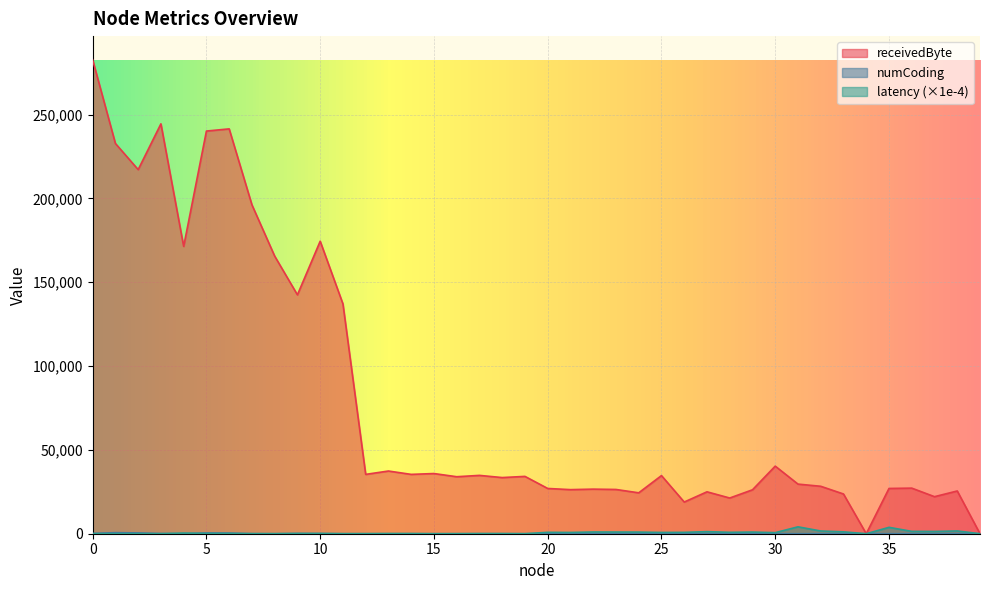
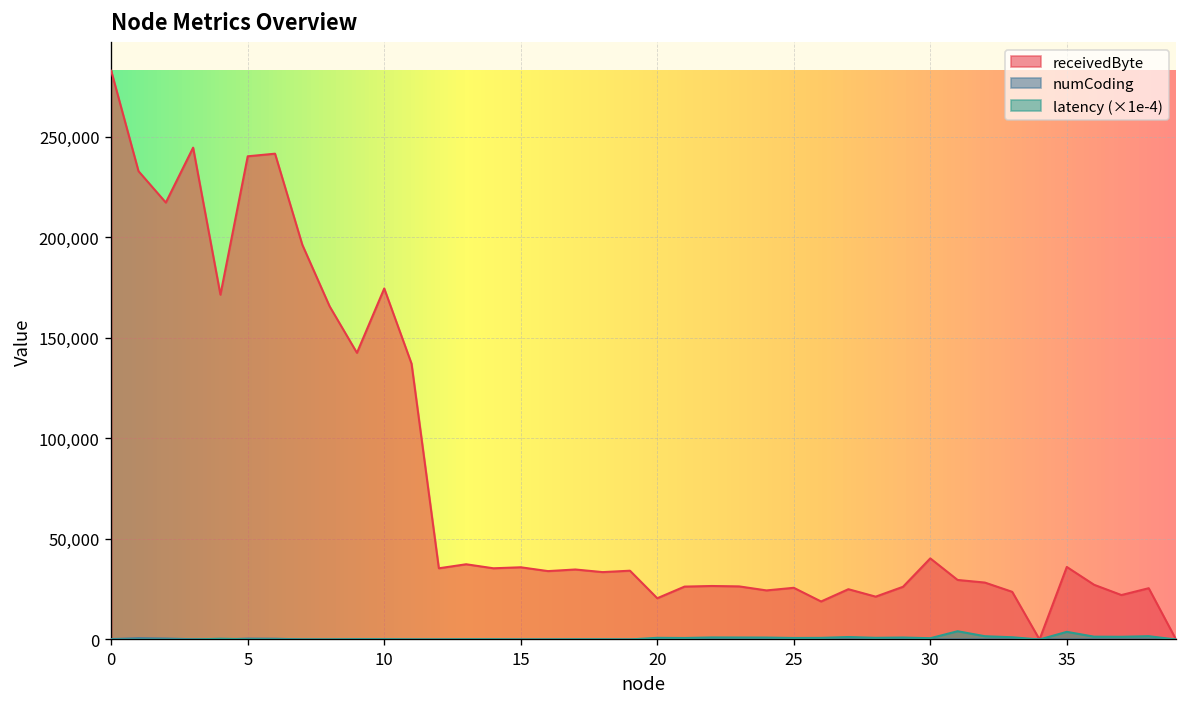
  {
    "receivedByte": {
      "0": "283,000",
      "5": "240,000",
      "10": "174,000",
      "15": "36,000",
-     "20": "27,000",
-     "25": "35,000",
+     "20": "21,000",
+     "25": "26,000",
      "30": "40,000",
-     "35": "27,000"
+     "35": "36,000"
    }
  }
